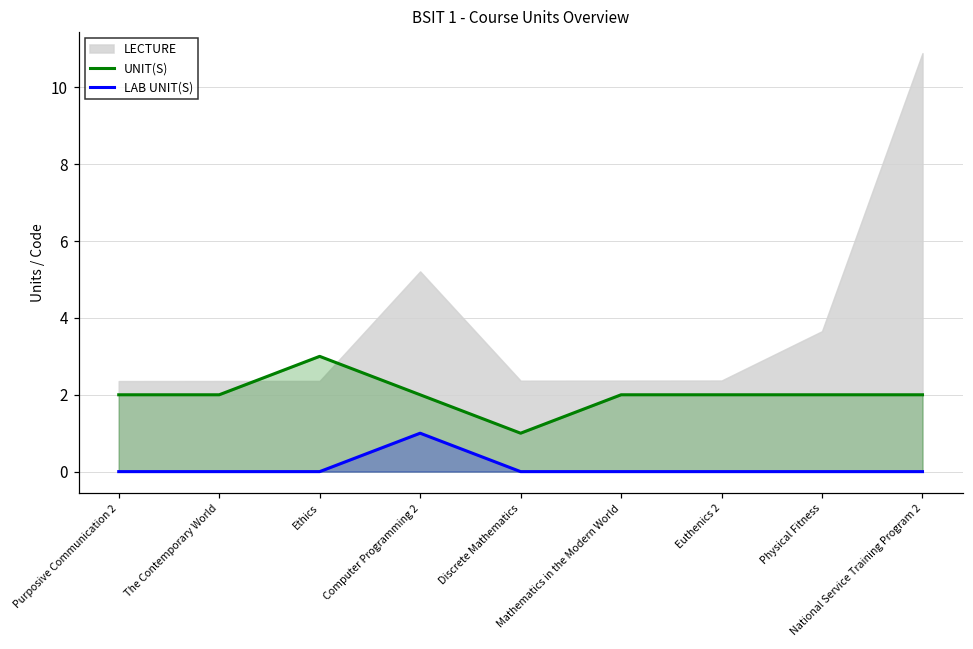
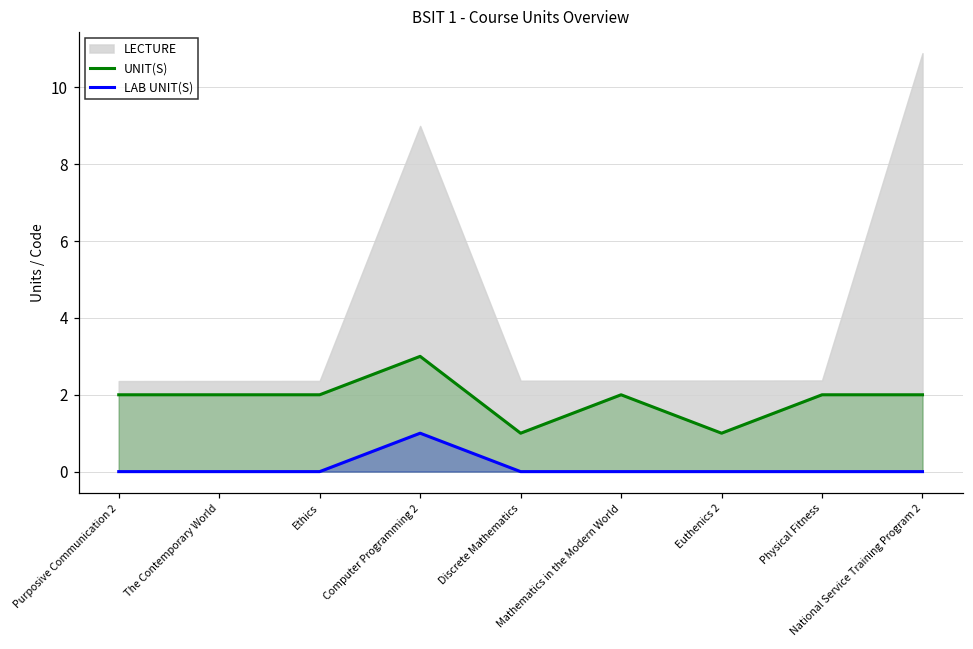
  {
    "UNIT(S)": {
      "Purposive Communication 2": 2,
      "The Contemporary World": 2,
-     "Ethics": 3,
-     "Computer Programming 2": 2,
+     "Ethics": 2,
+     "Computer Programming 2": 3,
      "Discrete Mathematics": 1,
      "Mathematics in the Modern World": 2,
-     "Euthenics 2": 2,
+     "Euthenics 2": 1,
      "Physical Fitness": 2,
      "National Service Training Program 2": 2
    },
    "LECTURE": {
      "Purposive Communication 2": 2.4,
      "The Contemporary World": 2.4,
      "Ethics": 2.4,
-     "Computer Programming 2": 5.2,
+     "Computer Programming 2": 9.0,
      "Discrete Mathematics": 2.4,
      "Mathematics in the Modern World": 2.4,
      "Euthenics 2": 2.4,
-     "Physical Fitness": 3.7,
+     "Physical Fitness": 2.4,
      "National Service Training Program 2": 10.9
    },
    "LAB UNIT(S)": {
      "Purposive Communication 2": 0.0,
      "The Contemporary World": 0.0,
      "Ethics": 0.0,
      "Computer Programming 2": 1.0,
      "Discrete Mathematics": 0.0,
      "Mathematics in the Modern World": 0.0,
      "Euthenics 2": 0.0,
      "Physical Fitness": 0.0,
      "National Service Training Program 2": 0.0
    }
  }
